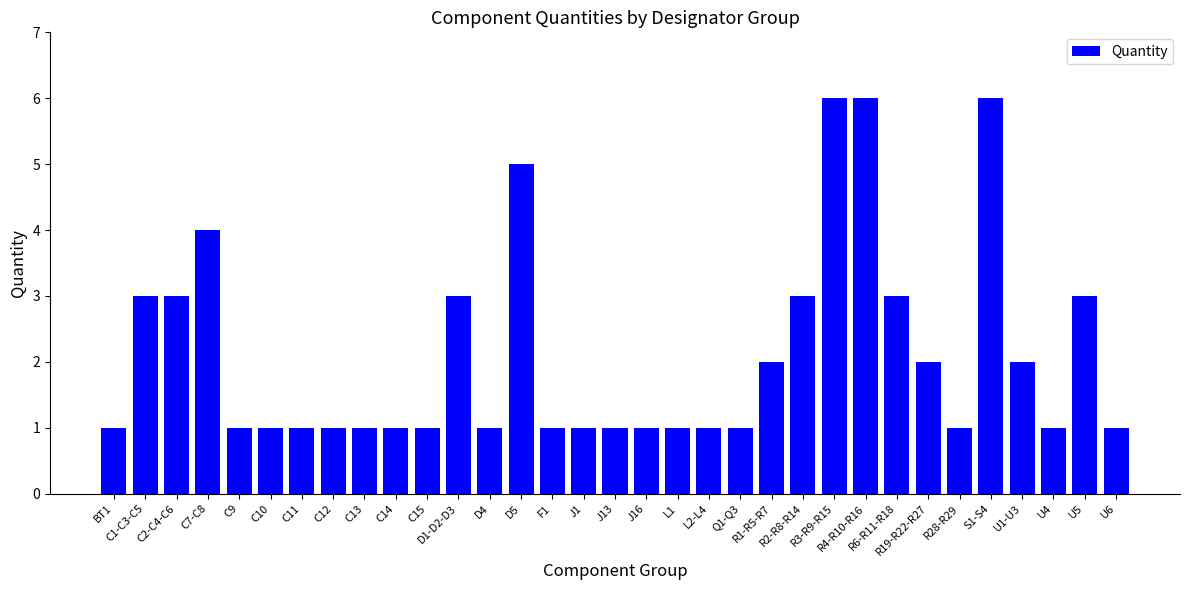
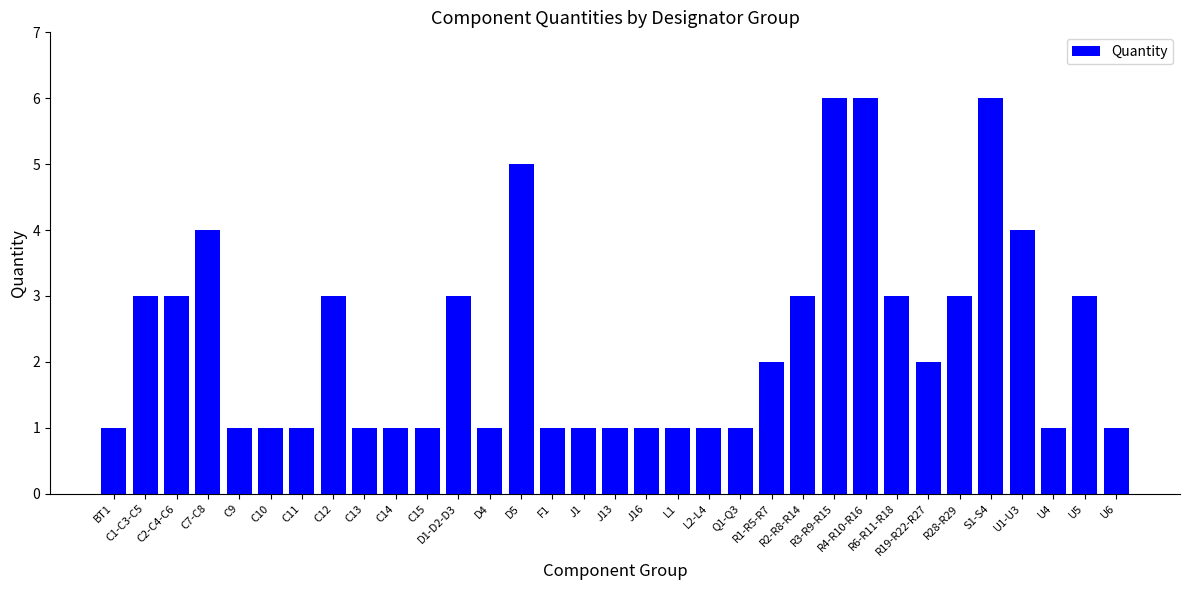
  {
    "BT1": 1,
    "C1-C3-C5": 3,
    "C2-C4-C6": 3,
    "C7-C8": 4,
    "C9": 1,
    "C10": 1,
    "C11": 1,
-   "C12": 1,
+   "C12": 3,
    "C13": 1,
    "C14": 1,
    "C15": 1,
    "D1-D2-D3": 3,
    "D4": 1,
    "D5": 5,
    "F1": 1,
    "J1": 1,
    "J13": 1,
    "J16": 1,
    "L1": 1,
    "L2-L4": 1,
    "Q1-Q3": 1,
    "R1-R5-R7": 2,
    "R2-R8-R14": 3,
    "R3-R9-R15": 6,
    "R4-R10-R16": 6,
    "R6-R11-R18": 3,
    "R19-R22-R27": 2,
-   "R28-R29": 1,
+   "R28-R29": 3,
    "S1-S4": 6,
-   "U1-U3": 2,
+   "U1-U3": 4,
    "U4": 1,
    "U5": 3,
    "U6": 1
  }
